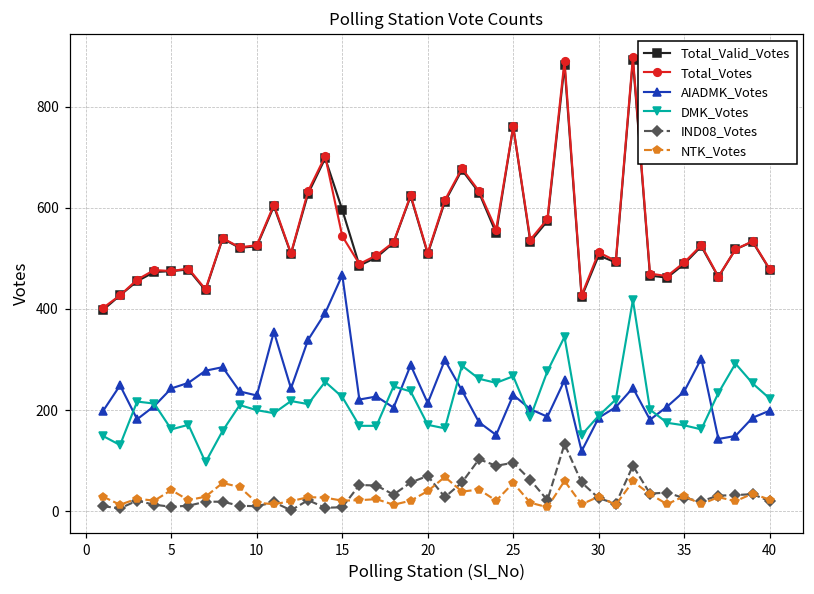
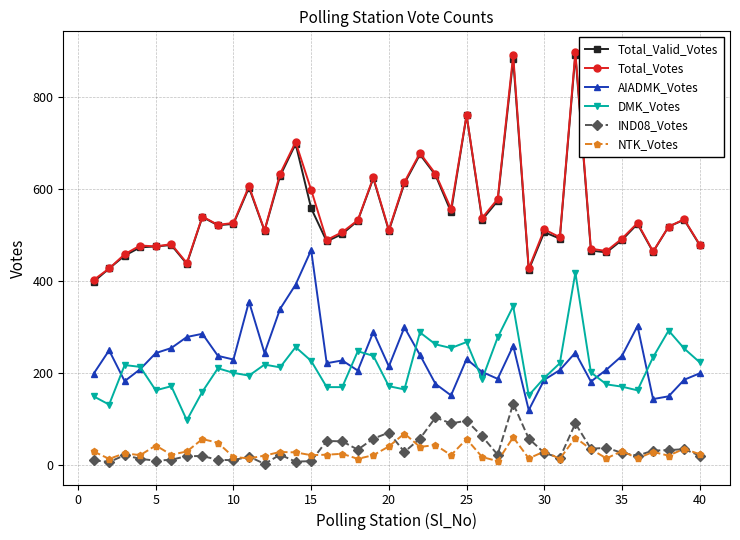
  {
    "Total_Valid_Votes": {
-     "15": 600,
+     "15": 560,
      "30": 510
    },
    "Total_Votes": {
-     "15": 540,
+     "15": 600,
      "30": 510
    },
    "AIADMK_Votes": {
      "5": 240,
      "10": 230,
      "15": 470,
      "20": 210,
      "25": 230,
      "35": 240,
      "40": 200
    },
    "DMK_Votes": {
      "5": 160,
      "10": 200,
      "15": 230,
      "20": 170,
      "25": 270,
      "35": 170,
      "40": 220
    },
    "IND08_Votes": {
      "5": 10,
      "10": 10,
      "15": 10,
      "20": 70,
      "25": 100
    },
    "NTK_Votes": {
      "5": 40,
      "10": 20,
      "15": 20,
      "20": 40,
      "25": 60
    }
  }
